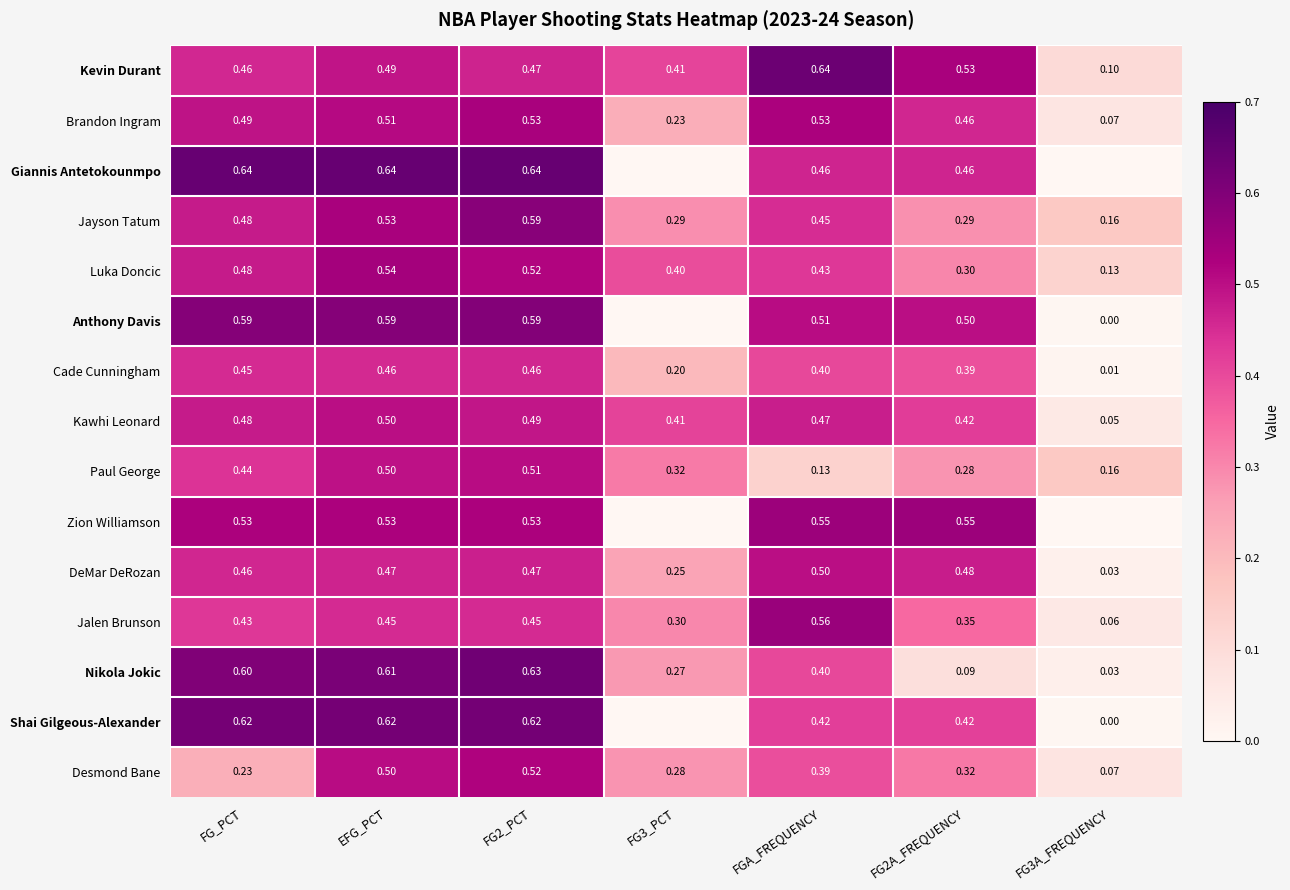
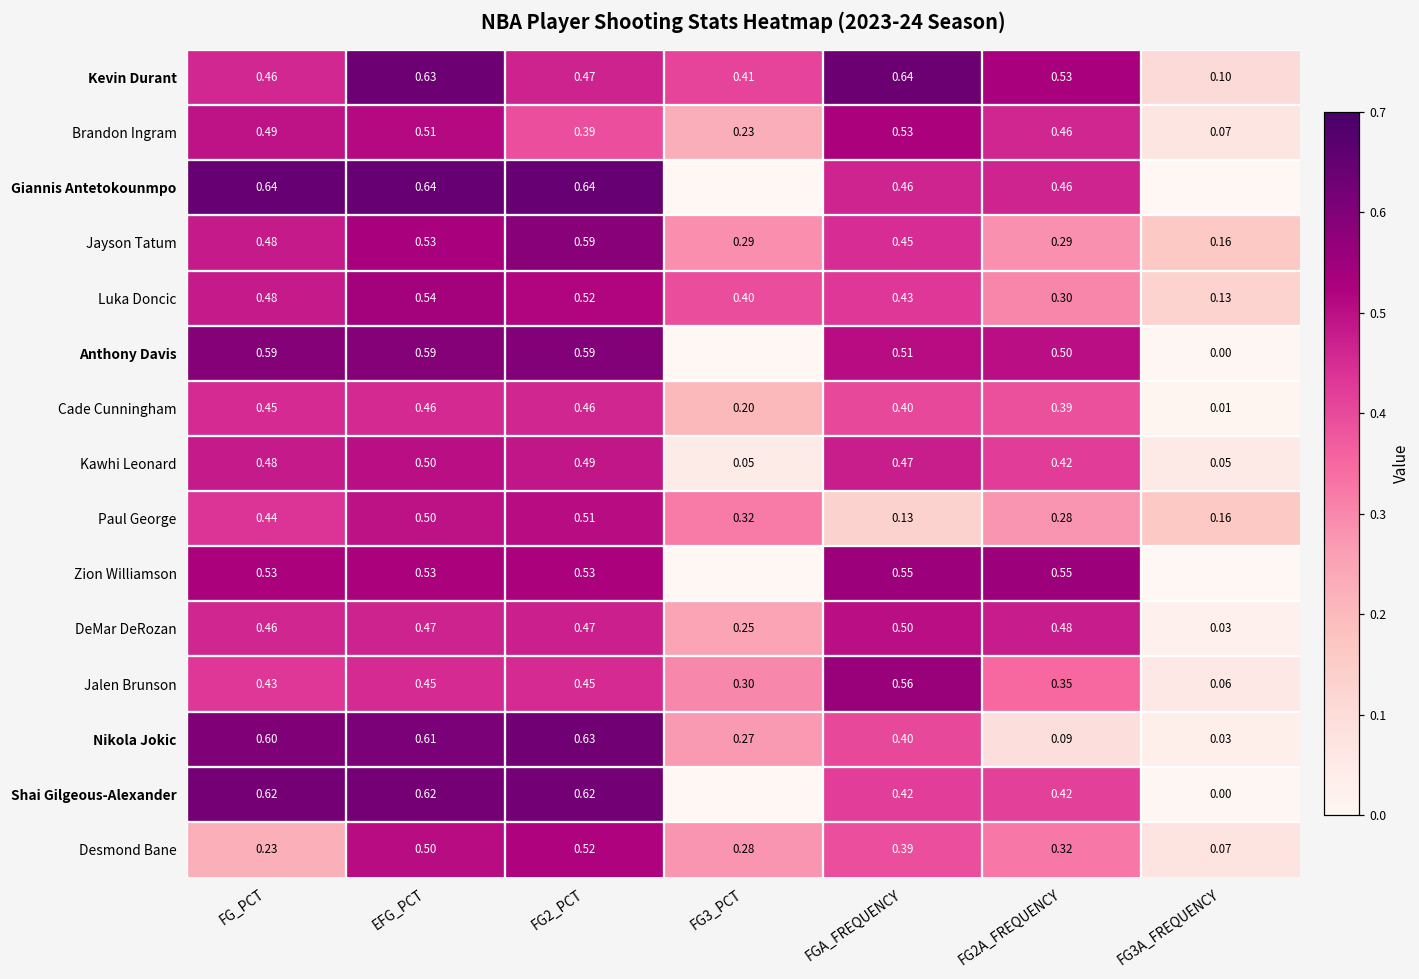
  {
    "Kevin Durant": {
      "FG_PCT": 0.46,
-     "EFG_PCT": 0.49,
+     "EFG_PCT": 0.63,
      "FG2_PCT": 0.47,
      "FG3_PCT": 0.41,
      "FGA_FREQUENCY": 0.64,
      "FG2A_FREQUENCY": 0.53,
      "FG3A_FREQUENCY": 0.10
    },
    "Brandon Ingram": {
      "FG_PCT": 0.49,
      "EFG_PCT": 0.51,
-     "FG2_PCT": 0.53,
+     "FG2_PCT": 0.39,
      "FG3_PCT": 0.23,
      "FGA_FREQUENCY": 0.53,
      "FG2A_FREQUENCY": 0.46,
      "FG3A_FREQUENCY": 0.07
    },
    "Giannis Antetokounmpo": {
      "FG_PCT": 0.64,
      "EFG_PCT": 0.64,
      "FG2_PCT": 0.64,
      "FGA_FREQUENCY": 0.46,
      "FG2A_FREQUENCY": 0.46
    },
    "Jayson Tatum": {
      "FG_PCT": 0.48,
      "EFG_PCT": 0.53,
      "FG2_PCT": 0.59,
      "FG3_PCT": 0.29,
      "FGA_FREQUENCY": 0.45,
      "FG2A_FREQUENCY": 0.29,
      "FG3A_FREQUENCY": 0.16
    },
    "Luka Doncic": {
      "FG_PCT": 0.48,
      "EFG_PCT": 0.54,
      "FG2_PCT": 0.52,
      "FG3_PCT": 0.40,
      "FGA_FREQUENCY": 0.43,
      "FG2A_FREQUENCY": 0.30,
      "FG3A_FREQUENCY": 0.13
    },
    "Anthony Davis": {
      "FG_PCT": 0.59,
      "EFG_PCT": 0.59,
      "FG2_PCT": 0.59,
      "FGA_FREQUENCY": 0.51,
      "FG2A_FREQUENCY": 0.50,
      "FG3A_FREQUENCY": 0.00
    },
    "Cade Cunningham": {
      "FG_PCT": 0.45,
      "EFG_PCT": 0.46,
      "FG2_PCT": 0.46,
      "FG3_PCT": 0.20,
      "FGA_FREQUENCY": 0.40,
      "FG2A_FREQUENCY": 0.39,
      "FG3A_FREQUENCY": 0.01
    },
    "Kawhi Leonard": {
      "FG_PCT": 0.48,
      "EFG_PCT": 0.50,
      "FG2_PCT": 0.49,
-     "FG3_PCT": 0.41,
+     "FG3_PCT": 0.05,
      "FGA_FREQUENCY": 0.47,
      "FG2A_FREQUENCY": 0.42,
      "FG3A_FREQUENCY": 0.05
    },
    "Paul George": {
      "FG_PCT": 0.44,
      "EFG_PCT": 0.50,
      "FG2_PCT": 0.51,
      "FG3_PCT": 0.32,
      "FGA_FREQUENCY": 0.13,
      "FG2A_FREQUENCY": 0.28,
      "FG3A_FREQUENCY": 0.16
    },
    "Zion Williamson": {
      "FG_PCT": 0.53,
      "EFG_PCT": 0.53,
      "FG2_PCT": 0.53,
      "FGA_FREQUENCY": 0.55,
      "FG2A_FREQUENCY": 0.55
    },
    "DeMar DeRozan": {
      "FG_PCT": 0.46,
      "EFG_PCT": 0.47,
      "FG2_PCT": 0.47,
      "FG3_PCT": 0.25,
      "FGA_FREQUENCY": 0.50,
      "FG2A_FREQUENCY": 0.48,
      "FG3A_FREQUENCY": 0.03
    },
    "Jalen Brunson": {
      "FG_PCT": 0.43,
      "EFG_PCT": 0.45,
      "FG2_PCT": 0.45,
      "FG3_PCT": 0.30,
      "FGA_FREQUENCY": 0.56,
      "FG2A_FREQUENCY": 0.35,
      "FG3A_FREQUENCY": 0.06
    },
    "Nikola Jokic": {
      "FG_PCT": 0.60,
      "EFG_PCT": 0.61,
      "FG2_PCT": 0.63,
      "FG3_PCT": 0.27,
      "FGA_FREQUENCY": 0.40,
      "FG2A_FREQUENCY": 0.09,
      "FG3A_FREQUENCY": 0.03
    },
    "Shai Gilgeous-Alexander": {
      "FG_PCT": 0.62,
      "EFG_PCT": 0.62,
      "FG2_PCT": 0.62,
      "FGA_FREQUENCY": 0.42,
      "FG2A_FREQUENCY": 0.42,
      "FG3A_FREQUENCY": 0.00
    },
    "Desmond Bane": {
      "FG_PCT": 0.23,
      "EFG_PCT": 0.50,
      "FG2_PCT": 0.52,
      "FG3_PCT": 0.28,
      "FGA_FREQUENCY": 0.39,
      "FG2A_FREQUENCY": 0.32,
      "FG3A_FREQUENCY": 0.07
    }
  }
